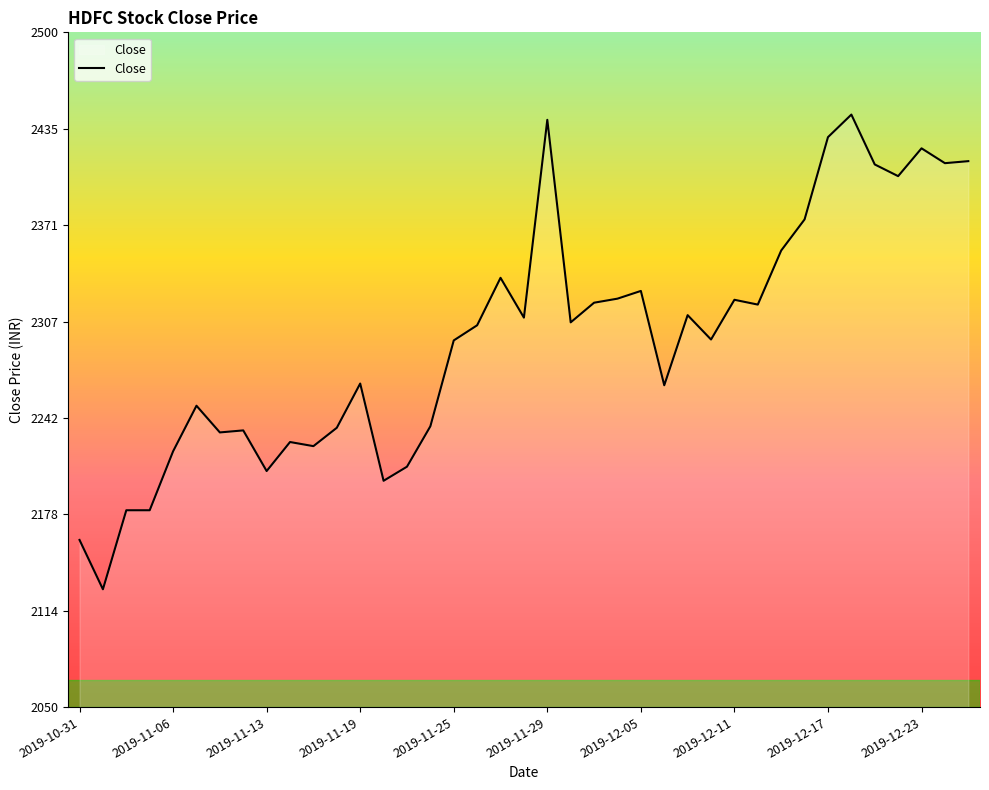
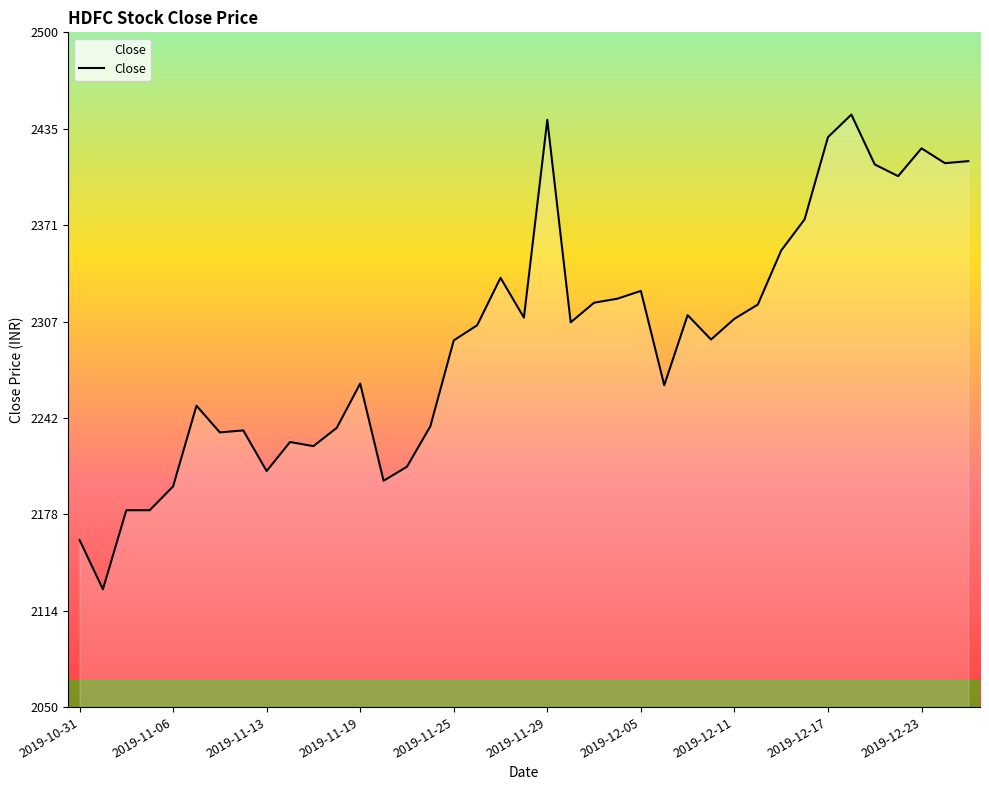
  {
    "2019-10-31": 2162,
-   "2019-11-06": 2221,
+   "2019-11-06": 2197,
    "2019-11-13": 2207,
    "2019-11-19": 2266,
    "2019-11-25": 2295,
    "2019-11-29": 2442,
    "2019-12-05": 2328,
-   "2019-12-11": 2322,
+   "2019-12-11": 2309,
    "2019-12-17": 2430,
    "2019-12-23": 2423
  }
